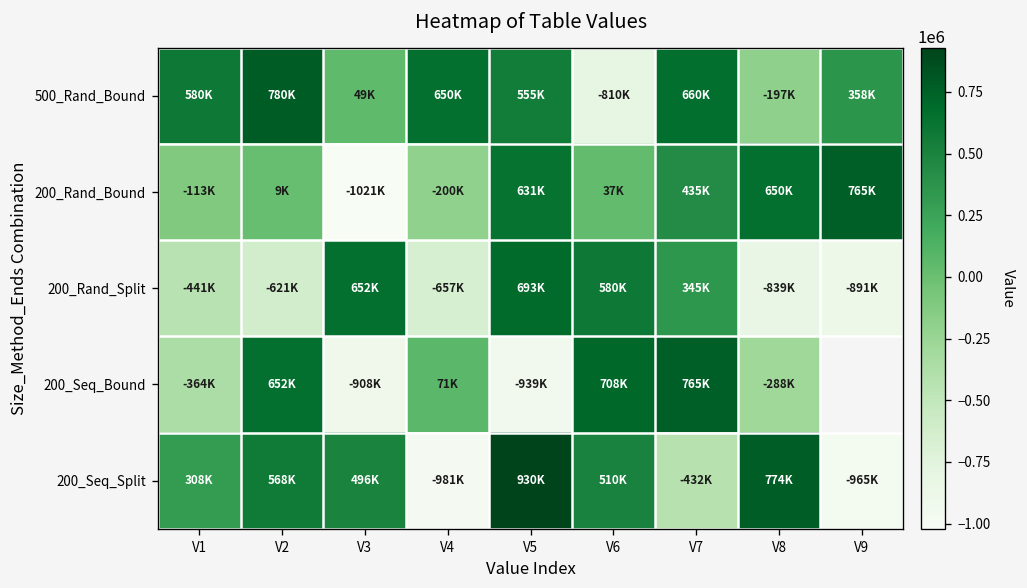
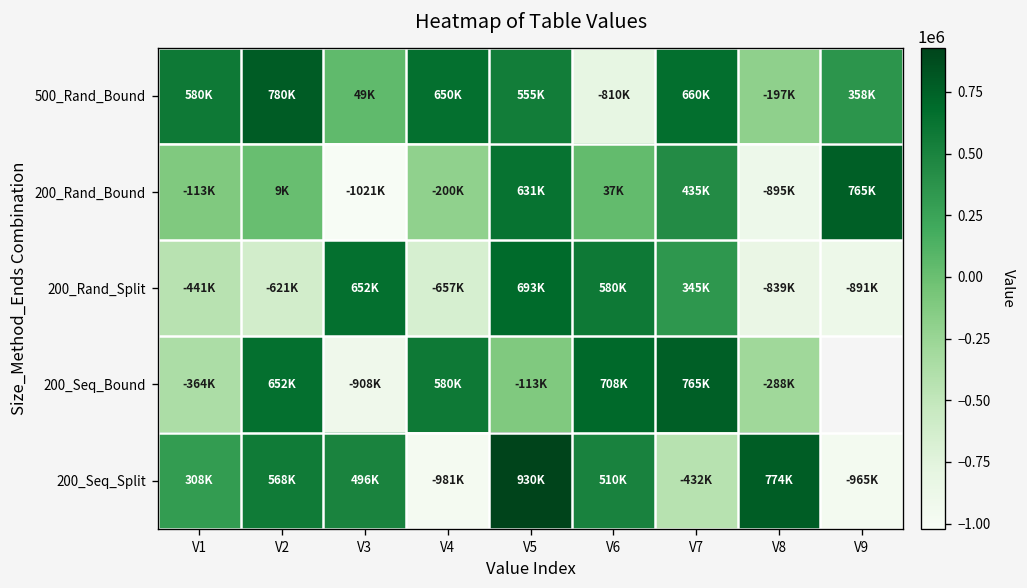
  {
    "500_Rand_Bound": {
      "V1": "580K",
      "V2": "780K",
      "V3": "49K",
      "V4": "650K",
      "V5": "555K",
      "V6": "-810K",
      "V7": "660K",
      "V8": "-197K",
      "V9": "358K"
    },
    "200_Rand_Bound": {
      "V1": "-113K",
      "V2": "9K",
      "V3": "-1021K",
      "V4": "-200K",
      "V5": "631K",
      "V6": "37K",
      "V7": "435K",
-     "V8": "650K",
+     "V8": "-895K",
      "V9": "765K"
    },
    "200_Rand_Split": {
      "V1": "-441K",
      "V2": "-621K",
      "V3": "652K",
      "V4": "-657K",
      "V5": "693K",
      "V6": "580K",
      "V7": "345K",
      "V8": "-839K",
      "V9": "-891K"
    },
    "200_Seq_Bound": {
      "V1": "-364K",
      "V2": "652K",
      "V3": "-908K",
-     "V4": "71K",
-     "V5": "-939K",
+     "V4": "580K",
+     "V5": "-113K",
      "V6": "708K",
      "V7": "765K",
      "V8": "-288K"
    },
    "200_Seq_Split": {
      "V1": "308K",
      "V2": "568K",
      "V3": "496K",
      "V4": "-981K",
      "V5": "930K",
      "V6": "510K",
      "V7": "-432K",
      "V8": "774K",
      "V9": "-965K"
    }
  }
